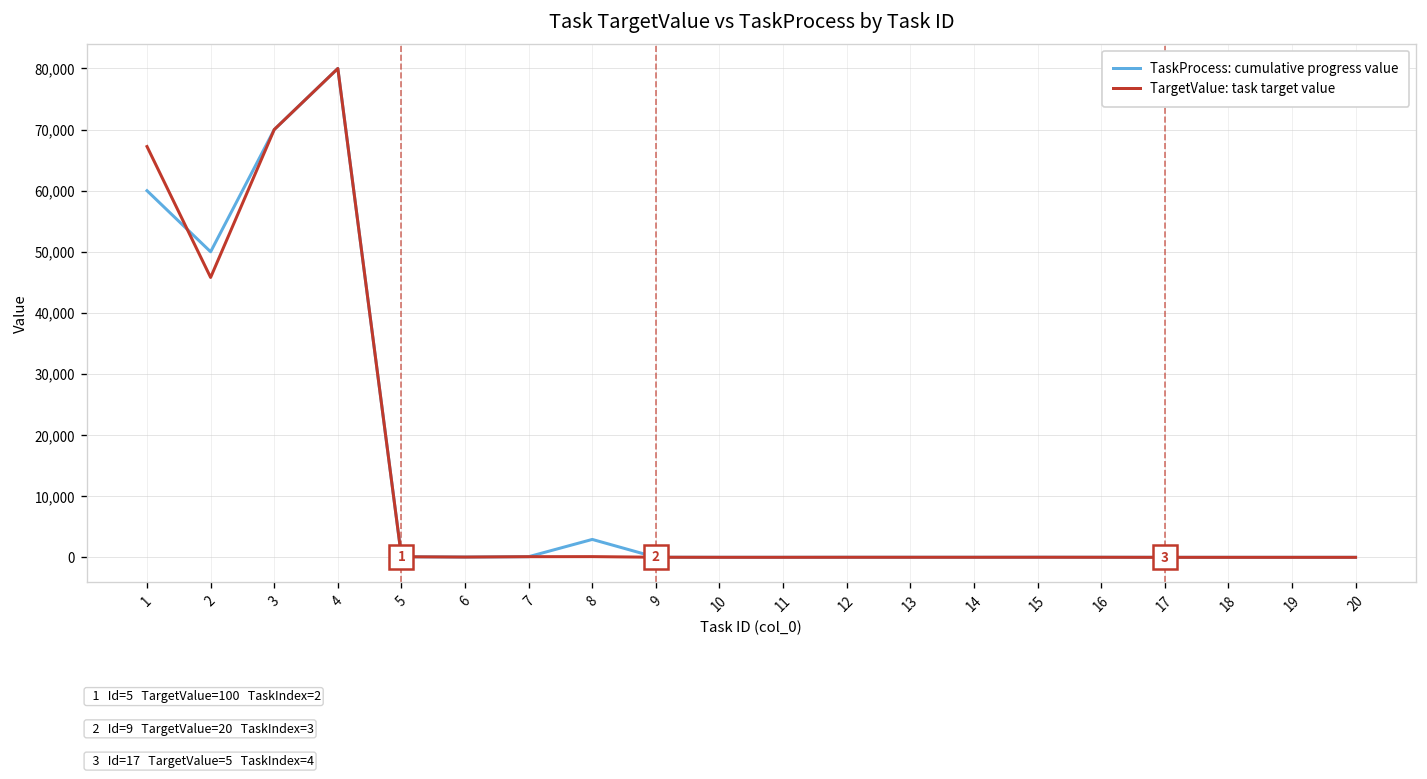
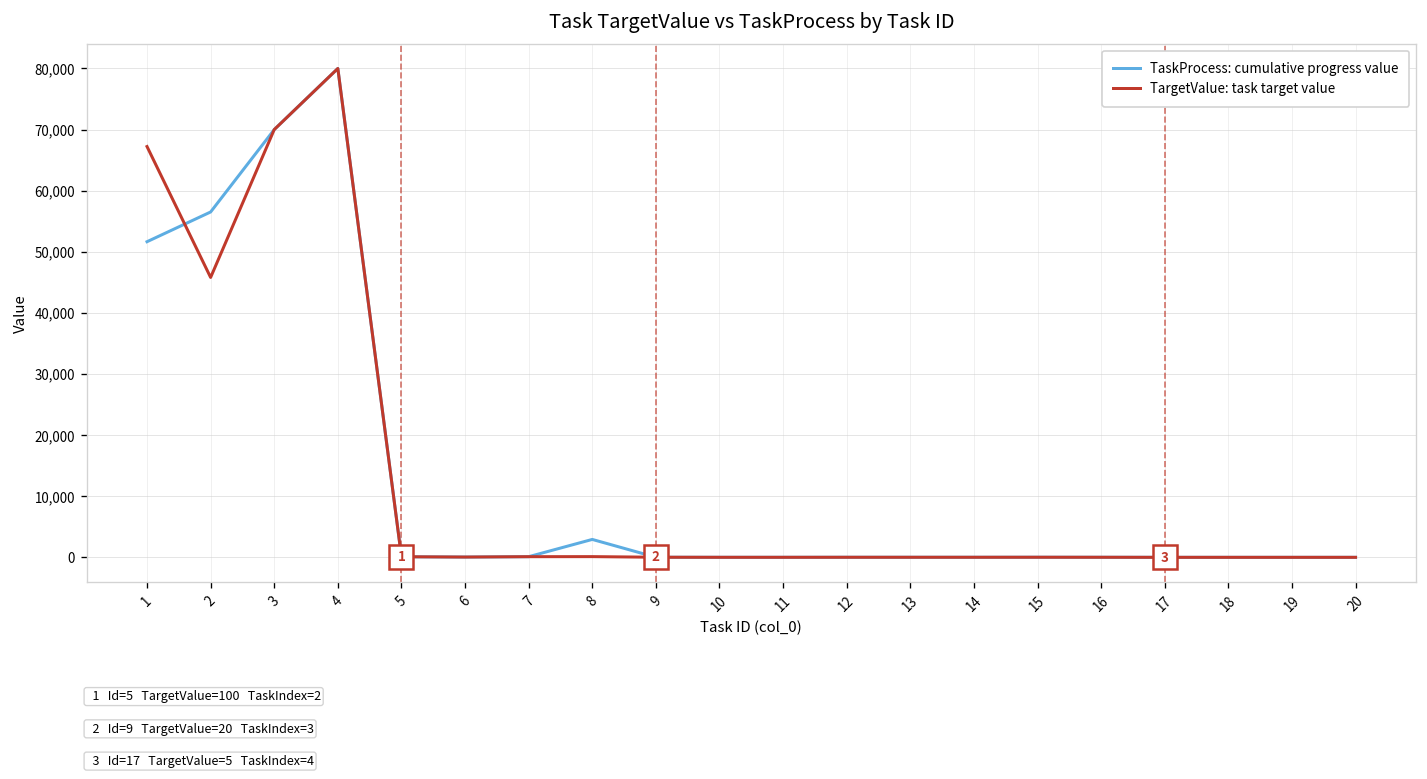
  {
    "TaskProcess: cumulative progress value": {
-     "1": "60,000",
-     "2": "50,000",
+     "1": "52,000",
+     "2": "57,000",
      "8": "3,000"
    },
    "TargetValue: task target value": {
      "1": "67,000",
      "2": "46,000",
      "8": "0"
    }
  }
